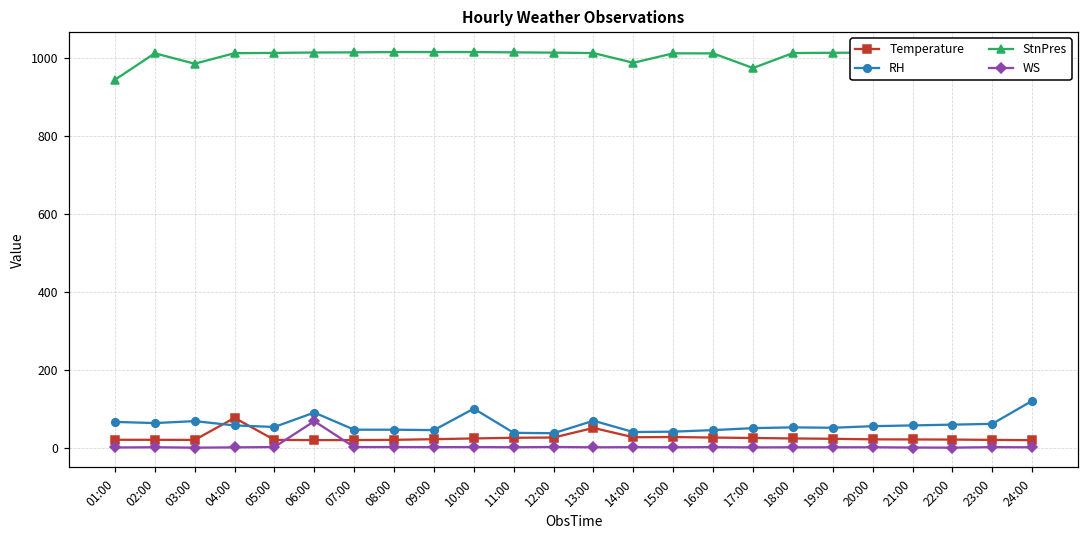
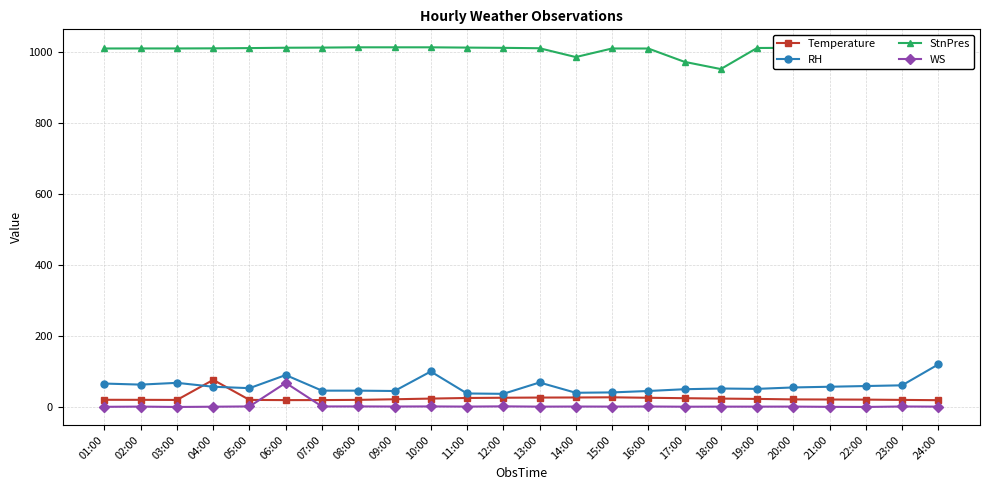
  {
    "Temperature": {
      "01:00": 20,
      "02:00": 20,
      "03:00": 20,
      "04:00": 80,
      "05:00": 20,
      "06:00": 20,
      "07:00": 20,
      "08:00": 20,
      "09:00": 20,
      "10:00": 20,
      "11:00": 30,
      "12:00": 30,
-     "13:00": 50,
+     "13:00": 30,
      "14:00": 30,
      "15:00": 30,
      "16:00": 30,
      "17:00": 20,
      "18:00": 20,
      "19:00": 20,
      "20:00": 20,
      "21:00": 20,
      "22:00": 20,
      "23:00": 20,
      "24:00": 20
    },
    "RH": {
      "01:00": 70,
      "02:00": 60,
      "03:00": 70,
      "04:00": 60,
      "05:00": 50,
      "06:00": 90,
      "07:00": 50,
      "08:00": 50,
      "09:00": 50,
      "10:00": 100,
      "11:00": 40,
      "12:00": 40,
      "13:00": 70,
      "14:00": 40,
      "15:00": 40,
      "16:00": 50,
      "17:00": 50,
      "18:00": 50,
      "19:00": 50,
      "20:00": 60,
      "21:00": 60,
      "22:00": 60,
      "23:00": 60,
      "24:00": 120
    },
    "StnPres": {
-     "01:00": 940,
+     "01:00": 1010,
      "02:00": 1010,
-     "03:00": 980,
+     "03:00": 1010,
      "04:00": 1010,
      "05:00": 1010,
      "06:00": 1010,
      "07:00": 1010,
      "08:00": 1010,
      "09:00": 1010,
      "10:00": 1010,
      "11:00": 1010,
      "12:00": 1010,
      "13:00": 1010,
      "14:00": 990,
      "15:00": 1010,
      "16:00": 1010,
      "17:00": 970,
-     "18:00": 1010,
+     "18:00": 950,
      "19:00": 1010
    },
    "WS": {
      "01:00": 0,
      "02:00": 0,
      "03:00": 0,
      "04:00": 0,
      "05:00": 0,
      "06:00": 70,
      "07:00": 0,
      "08:00": 0,
      "09:00": 0,
      "10:00": 0,
      "11:00": 0,
      "12:00": 0,
      "13:00": 0,
      "14:00": 0,
      "15:00": 0,
      "16:00": 0,
      "17:00": 0,
      "18:00": 0,
      "19:00": 0,
      "20:00": 0,
      "21:00": 0,
      "22:00": 0,
      "23:00": 0,
      "24:00": 0
    }
  }
